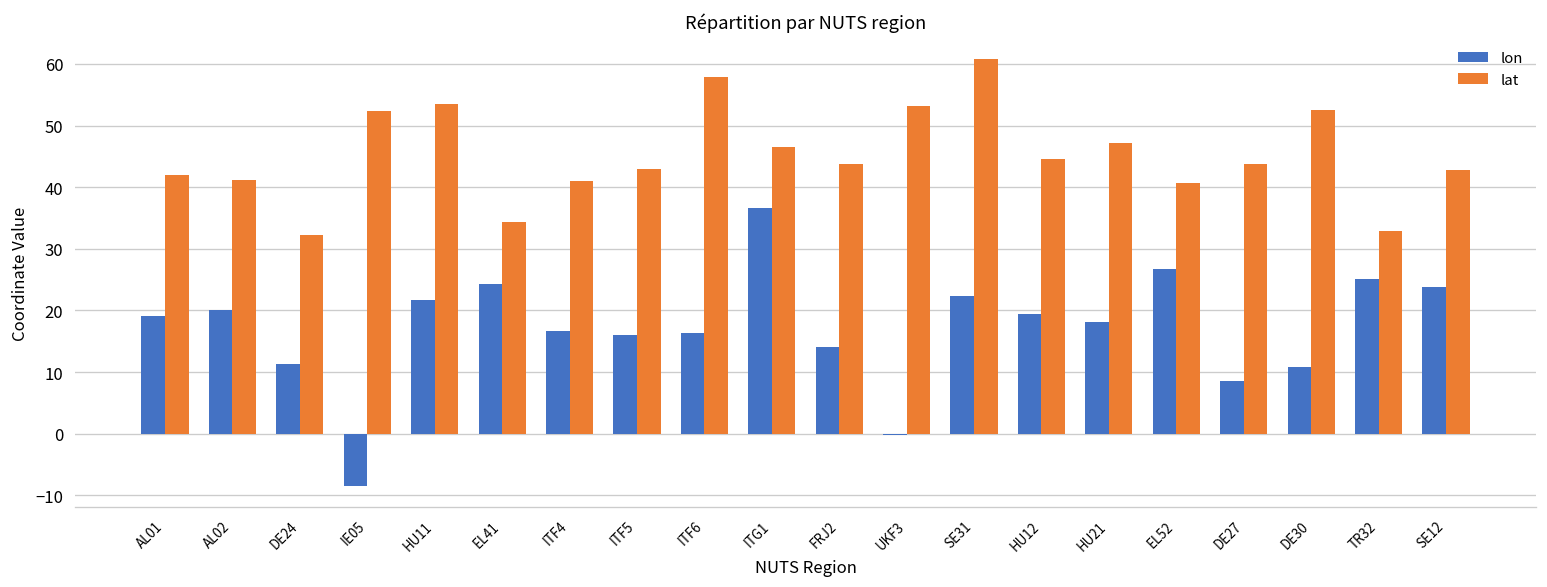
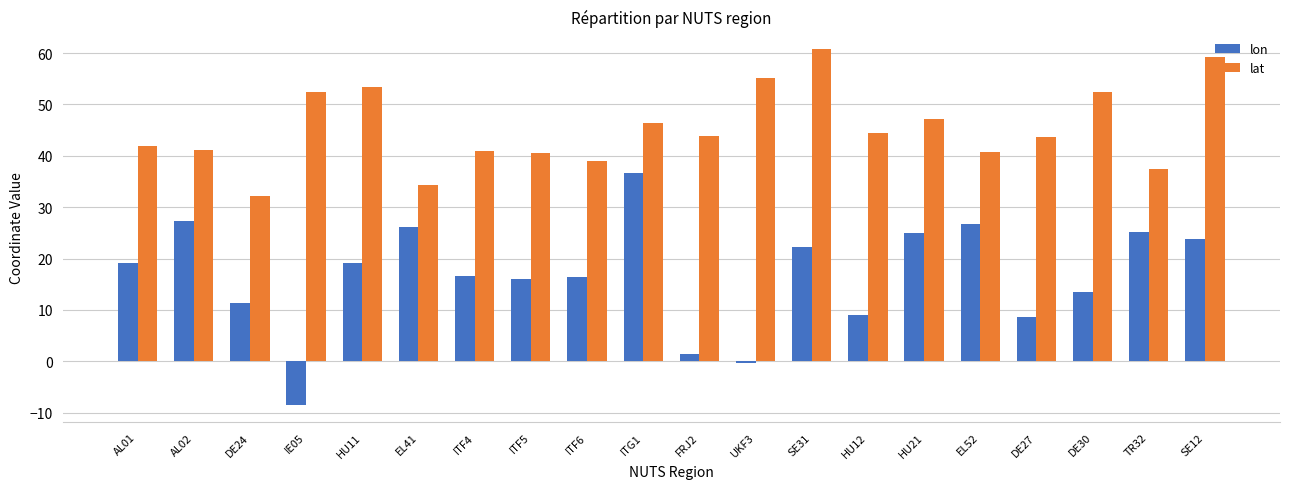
  {
    "lon": {
      "AL01": 19,
-     "AL02": 20,
+     "AL02": 27,
      "DE24": 11,
      "IE05": -8,
-     "HU11": 22,
-     "EL41": 24,
+     "HU11": 19,
+     "EL41": 26,
      "ITF4": 17,
      "ITF5": 16,
      "ITF6": 16,
      "ITG1": 37,
-     "FRJ2": 14,
+     "FRJ2": 1,
      "SE31": 22,
-     "HU12": 19,
-     "HU21": 18,
+     "HU12": 9,
+     "HU21": 25,
      "EL52": 27,
      "DE27": 9,
-     "DE30": 11,
+     "DE30": 13,
      "TR32": 25,
      "SE12": 24
    },
    "lat": {
      "AL01": 42,
      "AL02": 41,
      "DE24": 32,
      "IE05": 52,
      "HU11": 53,
      "EL41": 34,
      "ITF4": 41,
-     "ITF5": 43,
-     "ITF6": 58,
+     "ITF5": 41,
+     "ITF6": 39,
      "ITG1": 46,
      "FRJ2": 44,
-     "UKF3": 53,
+     "UKF3": 55,
      "SE31": 61,
      "HU12": 44,
      "HU21": 47,
      "EL52": 41,
      "DE27": 44,
      "DE30": 53,
-     "TR32": 33,
-     "SE12": 43
+     "TR32": 37,
+     "SE12": 59
    }
  }
